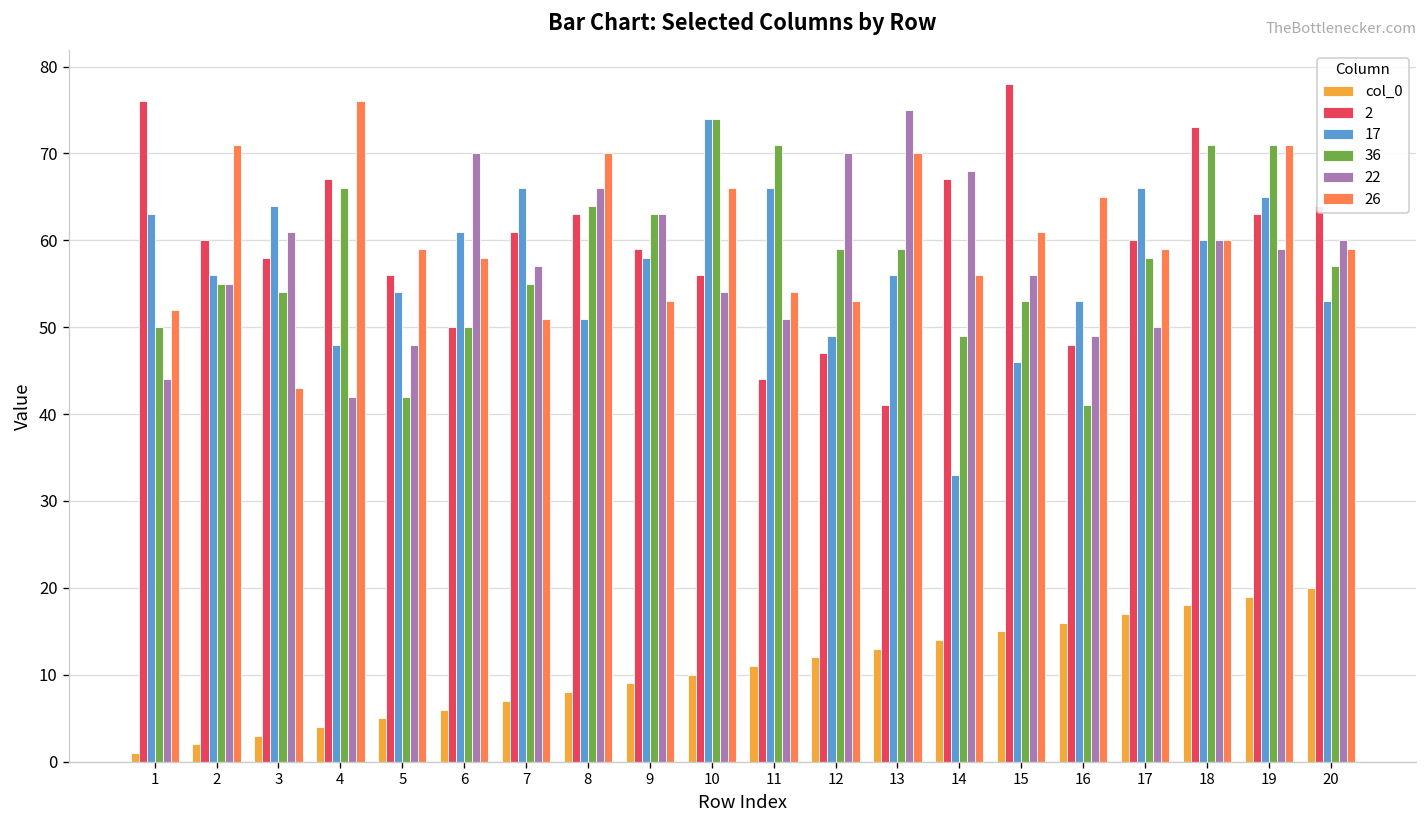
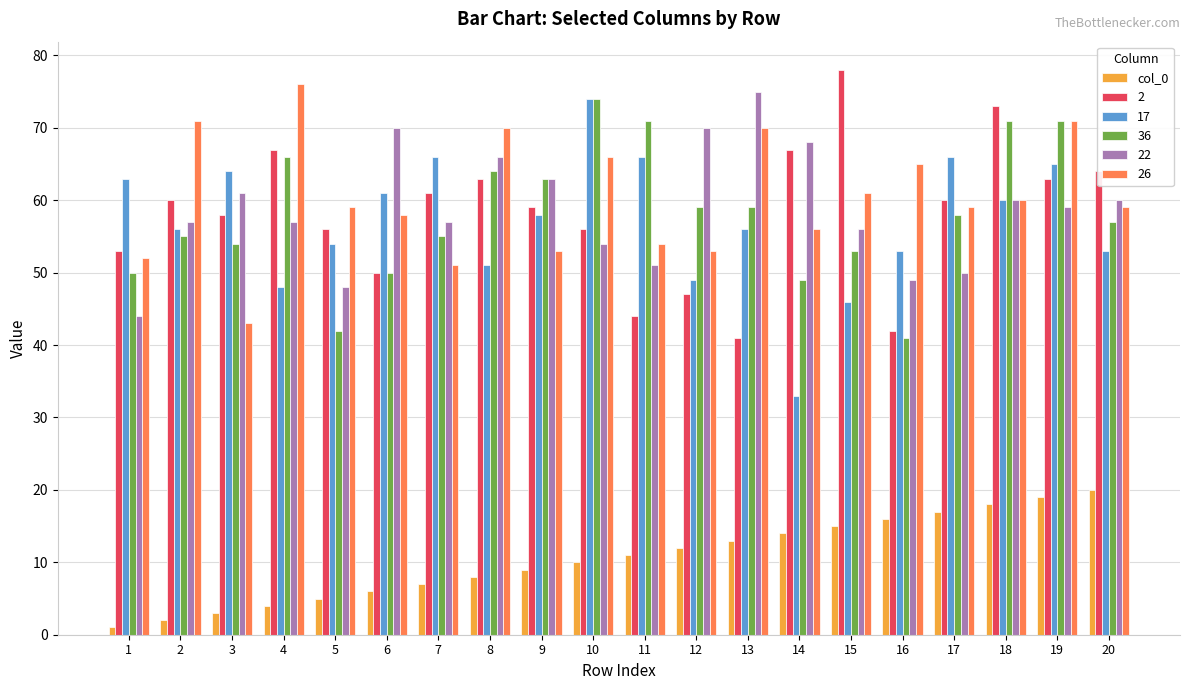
  {
    "2": {
-     "1": 76,
+     "1": 53,
      "2": 60,
      "3": 58,
      "4": 67,
      "5": 56,
      "6": 50,
      "7": 61,
      "8": 63,
      "9": 59,
      "10": 56,
      "11": 44,
      "12": 47,
      "13": 41,
      "14": 67,
      "15": 78,
-     "16": 48,
+     "16": 42,
      "17": 60,
      "18": 73,
      "19": 63
    },
    "17": {
      "1": 63,
      "2": 56,
      "3": 64,
      "4": 48,
      "5": 54,
      "6": 61,
      "7": 66,
      "8": 51,
      "9": 58,
      "10": 74,
      "11": 66,
      "12": 49,
      "13": 56,
      "14": 33,
      "15": 46,
      "16": 53,
      "17": 66,
      "18": 60,
      "19": 65,
      "20": 53
    },
    "36": {
      "1": 50,
      "2": 55,
      "3": 54,
      "4": 66,
      "5": 42,
      "6": 50,
      "7": 55,
      "8": 64,
      "9": 63,
      "10": 74,
      "11": 71,
      "12": 59,
      "13": 59,
      "14": 49,
      "15": 53,
      "16": 41,
      "17": 58,
      "18": 71,
      "19": 71,
      "20": 57
    },
    "22": {
      "1": 44,
-     "2": 55,
+     "2": 57,
      "3": 61,
-     "4": 42,
+     "4": 57,
      "5": 48,
      "6": 70,
      "7": 57,
      "8": 66,
      "9": 63,
      "10": 54,
      "11": 51,
      "12": 70,
      "13": 75,
      "14": 68,
      "15": 56,
      "16": 49,
      "17": 50,
      "18": 60,
      "19": 59,
      "20": 60
    }
  }
